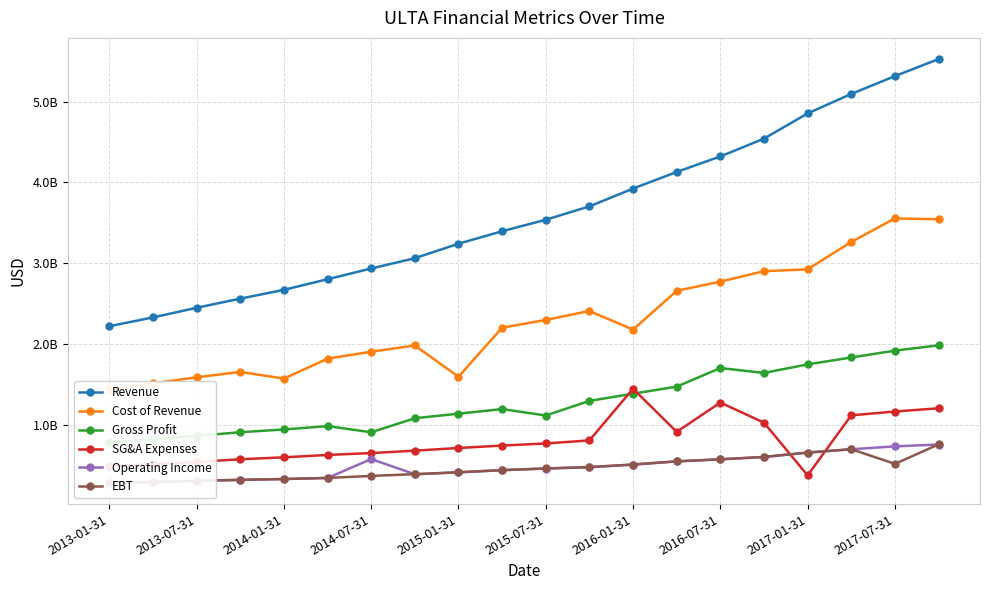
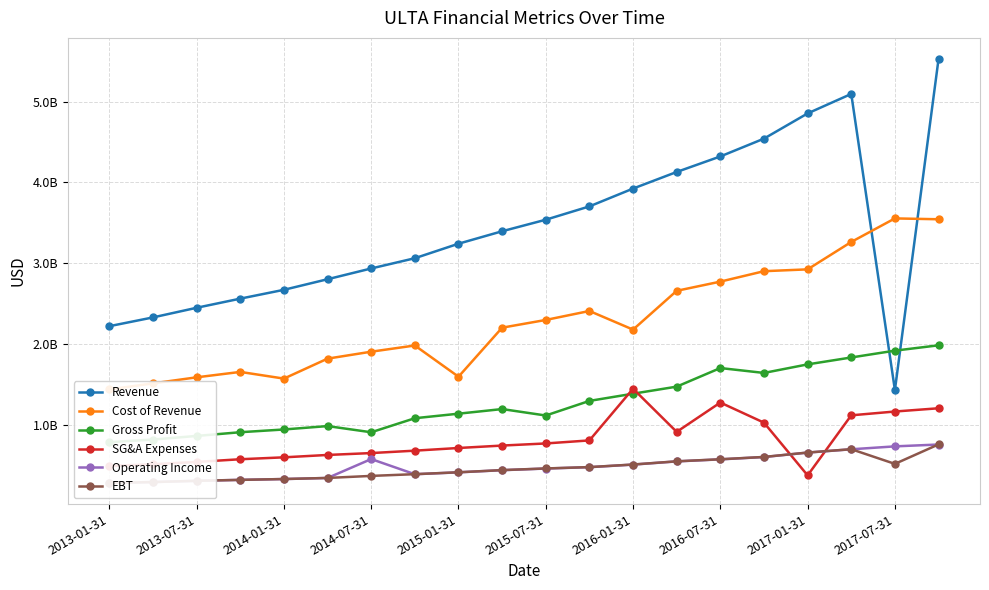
  {
    "Revenue": {
      "2013-01-31": 2200000000,
      "2013-07-31": 2400000000,
      "2014-01-31": 2700000000,
      "2014-07-31": 2900000000,
      "2015-01-31": 3200000000,
      "2015-07-31": 3500000000,
      "2016-01-31": 3900000000,
      "2016-07-31": 4300000000,
      "2017-01-31": 4900000000,
-     "2017-07-31": 5300000000
+     "2017-07-31": 1400000000
    },
    "Cost of Revenue": {
      "2013-07-31": 1600000000,
      "2014-01-31": 1600000000,
      "2014-07-31": 1900000000,
      "2015-01-31": 1600000000,
      "2015-07-31": 2300000000,
      "2016-01-31": 2200000000,
      "2016-07-31": 2800000000,
      "2017-01-31": 2900000000,
      "2017-07-31": 3600000000
    },
    "Gross Profit": {
      "2014-01-31": 900000000,
      "2014-07-31": 900000000,
      "2015-01-31": 1100000000,
      "2015-07-31": 1100000000,
      "2016-01-31": 1400000000,
      "2016-07-31": 1700000000,
      "2017-01-31": 1700000000,
      "2017-07-31": 1900000000
    },
    "SG&A Expenses": {
      "2014-01-31": 600000000,
      "2014-07-31": 600000000,
      "2015-01-31": 700000000,
      "2015-07-31": 800000000,
      "2016-01-31": 1400000000,
      "2016-07-31": 1300000000,
      "2017-01-31": 400000000,
      "2017-07-31": 1200000000
    },
    "Operating Income": {
      "2014-07-31": 600000000,
      "2017-07-31": 700000000
    },
    "EBT": {
      "2014-07-31": 400000000,
      "2017-07-31": 500000000
    }
  }
